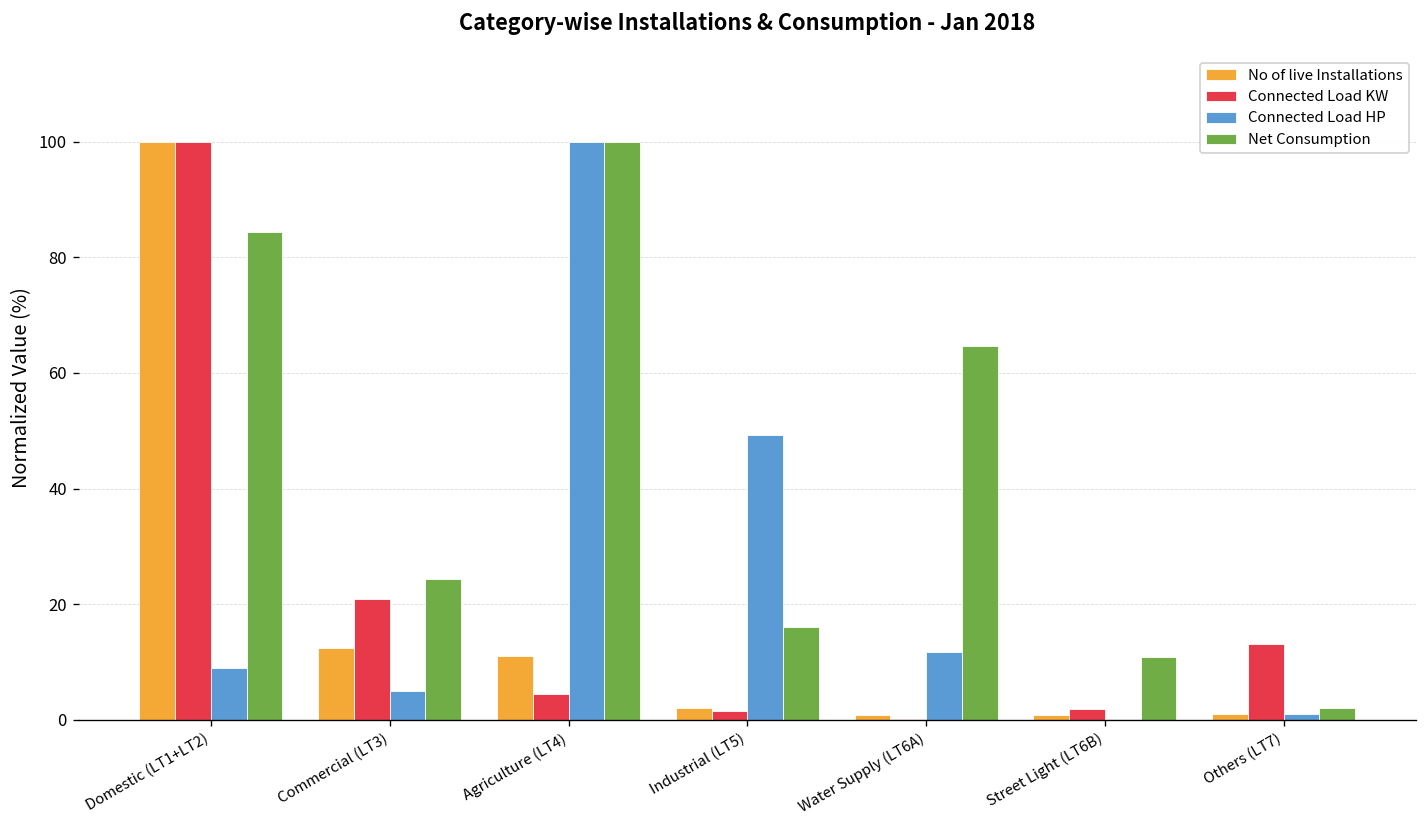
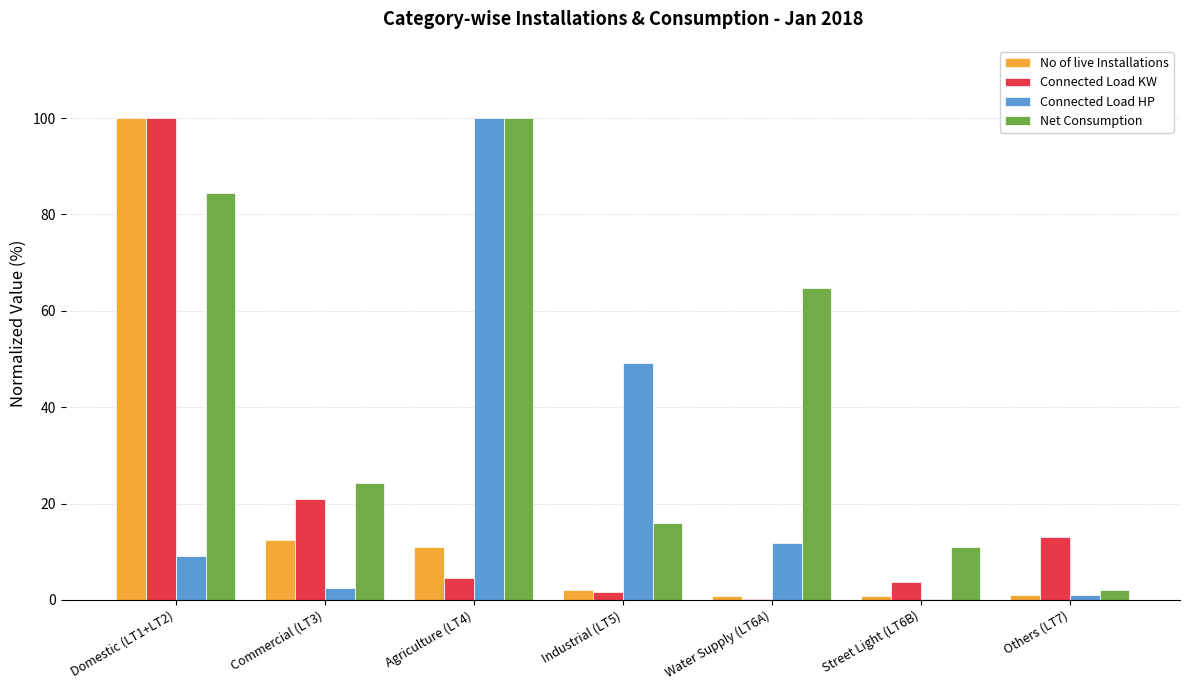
  {
    "No of live Installations": {
      "Domestic (LT1+LT2)": 100,
      "Commercial (LT3)": 12,
      "Agriculture (LT4)": 11,
      "Industrial (LT5)": 2,
      "Water Supply (LT6A)": 1,
      "Street Light (LT6B)": 1,
      "Others (LT7)": 1
    },
    "Connected Load KW": {
      "Domestic (LT1+LT2)": 100,
      "Commercial (LT3)": 21,
      "Agriculture (LT4)": 5,
      "Industrial (LT5)": 2,
-     "Street Light (LT6B)": 2,
+     "Street Light (LT6B)": 4,
      "Others (LT7)": 13
    },
    "Connected Load HP": {
      "Domestic (LT1+LT2)": 9,
-     "Commercial (LT3)": 5,
+     "Commercial (LT3)": 3,
      "Agriculture (LT4)": 100,
      "Industrial (LT5)": 49,
      "Water Supply (LT6A)": 12,
      "Others (LT7)": 1
    },
    "Net Consumption": {
      "Domestic (LT1+LT2)": 84,
      "Commercial (LT3)": 24,
      "Agriculture (LT4)": 100,
      "Industrial (LT5)": 16,
      "Water Supply (LT6A)": 65,
      "Street Light (LT6B)": 11,
      "Others (LT7)": 2
    }
  }
